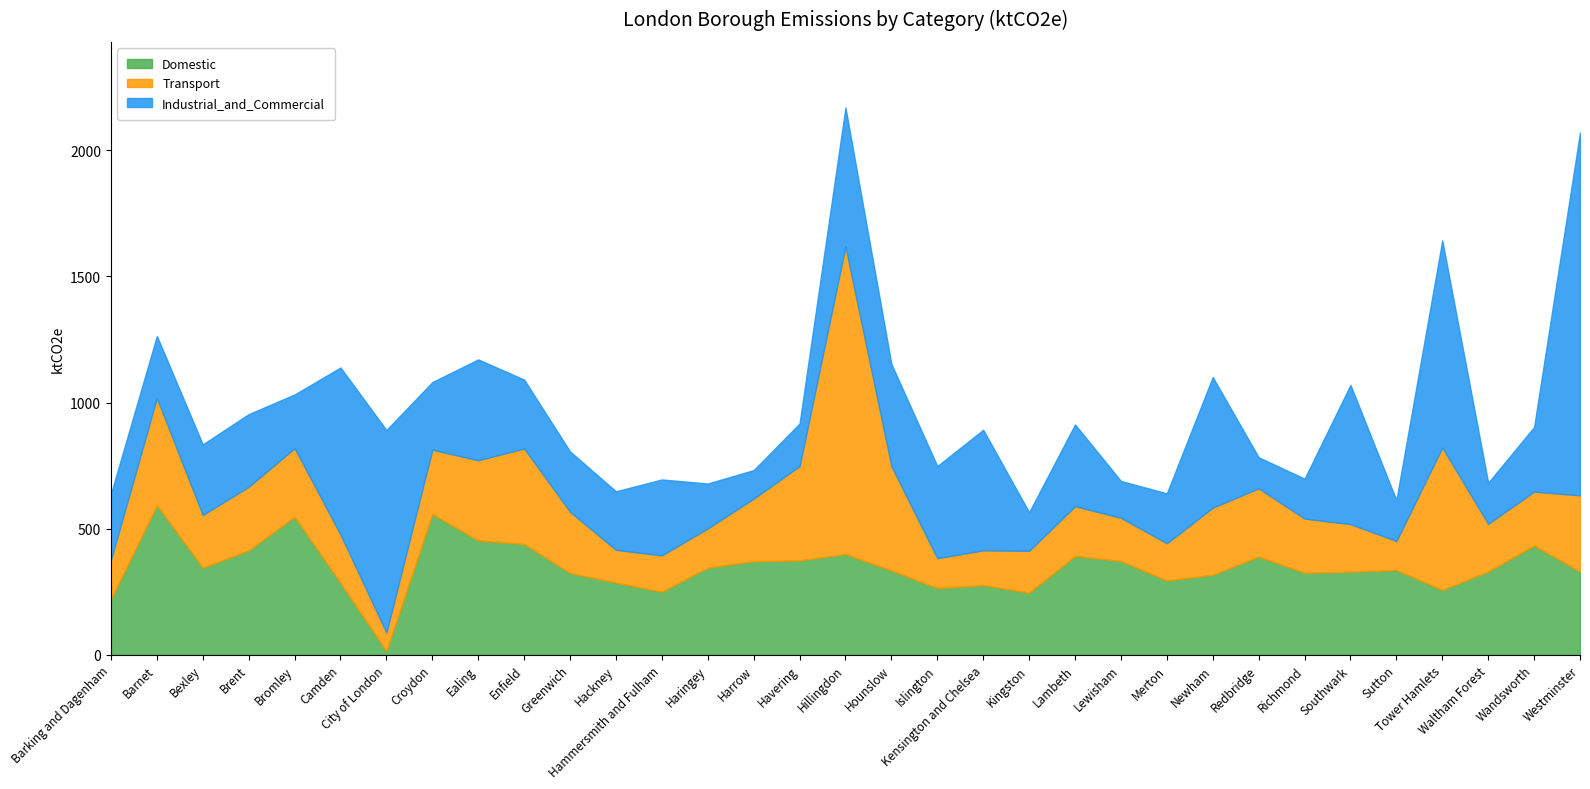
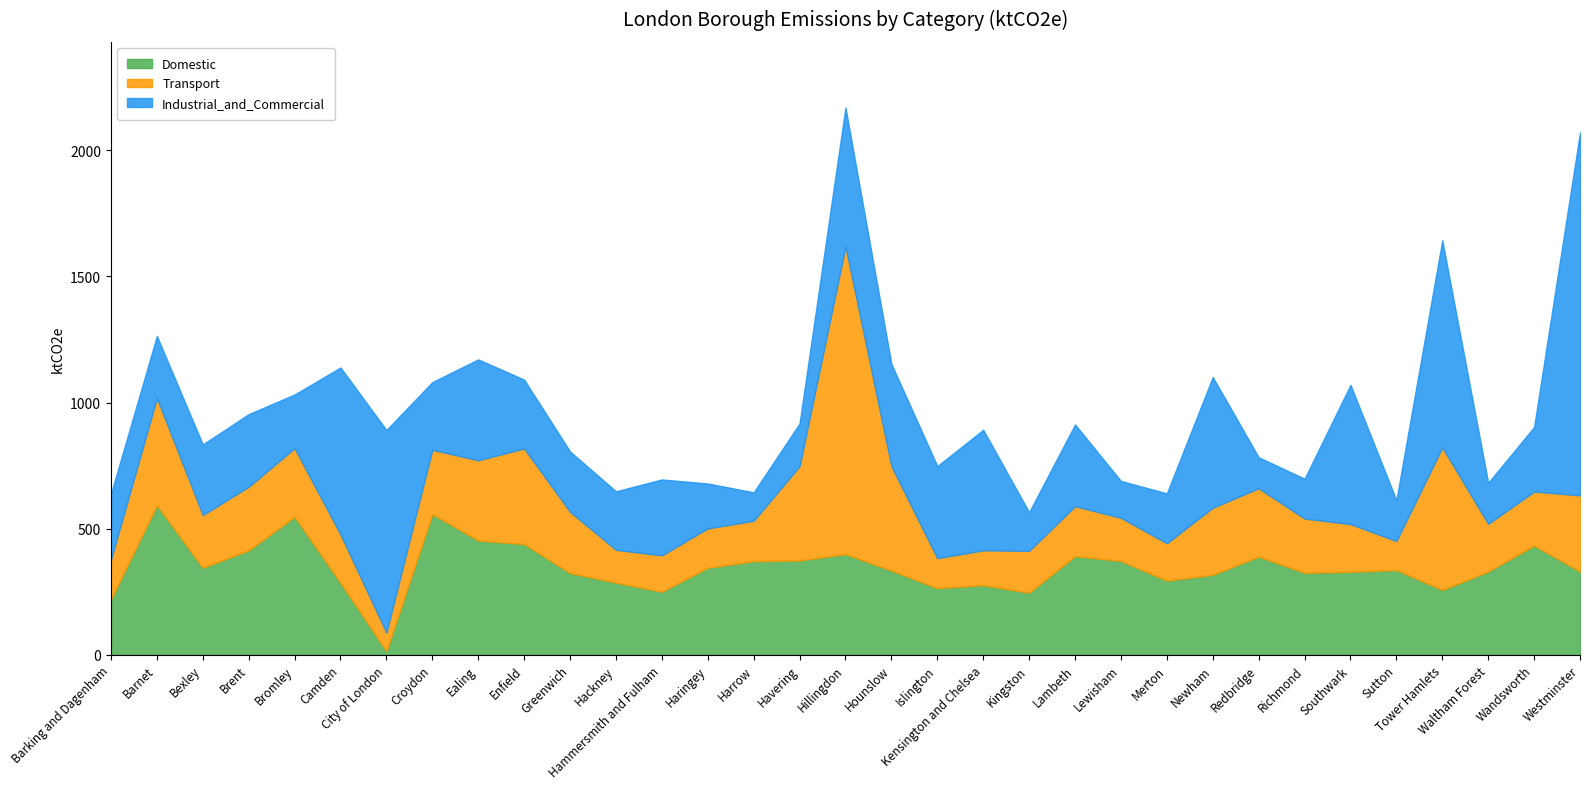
  {
    "Domestic": {
      "Barking and Dagenham": 220,
      "Barnet": 590,
      "Bexley": 350,
      "Brent": 410,
      "Bromley": 550,
      "Camden": 290,
      "City of London": 10,
      "Croydon": 560,
      "Ealing": 450,
      "Enfield": 440,
      "Greenwich": 320,
      "Hackney": 290,
      "Hammersmith and Fulham": 250,
      "Haringey": 350,
      "Harrow": 370,
      "Havering": 370,
      "Hillingdon": 400,
      "Hounslow": 330,
      "Islington": 260,
      "Kensington and Chelsea": 280,
      "Kingston": 250,
      "Lambeth": 390,
      "Lewisham": 370,
      "Merton": 290,
      "Newham": 320,
      "Redbridge": 390,
      "Richmond": 330,
      "Southwark": 330,
      "Sutton": 340,
      "Tower Hamlets": 260,
      "Waltham Forest": 330,
      "Wandsworth": 430,
      "Westminster": 330
    },
    "Transport": {
      "Barking and Dagenham": 160,
      "Barnet": 430,
      "Bexley": 210,
      "Brent": 250,
      "Bromley": 270,
      "Camden": 190,
      "City of London": 70,
      "Croydon": 260,
      "Ealing": 320,
      "Enfield": 380,
      "Greenwich": 240,
      "Hackney": 130,
      "Hammersmith and Fulham": 140,
      "Haringey": 160,
-     "Harrow": 250,
+     "Harrow": 160,
      "Havering": 370,
      "Hillingdon": 1220,
      "Hounslow": 410,
      "Islington": 120,
      "Kensington and Chelsea": 140,
      "Kingston": 170,
      "Lambeth": 200,
      "Lewisham": 170,
      "Merton": 150,
      "Newham": 270,
      "Redbridge": 270,
      "Richmond": 220,
      "Southwark": 190,
      "Sutton": 120,
      "Tower Hamlets": 570,
      "Waltham Forest": 190,
      "Wandsworth": 210,
      "Westminster": 300
    },
    "Industrial_and_Commercial": {
      "Barking and Dagenham": 260,
      "Barnet": 250,
      "Bexley": 280,
      "Brent": 290,
      "Bromley": 210,
      "Camden": 660,
      "City of London": 800,
      "Croydon": 270,
      "Ealing": 400,
      "Enfield": 270,
      "Greenwich": 240,
      "Hackney": 230,
      "Hammersmith and Fulham": 300,
      "Haringey": 180,
      "Harrow": 110,
      "Havering": 170,
      "Hillingdon": 550,
      "Hounslow": 410,
      "Islington": 370,
      "Kensington and Chelsea": 480,
      "Kingston": 150,
      "Lambeth": 320,
      "Lewisham": 150,
      "Merton": 200,
      "Newham": 520,
      "Redbridge": 120,
      "Richmond": 160,
      "Southwark": 550,
      "Sutton": 160,
      "Tower Hamlets": 820,
      "Waltham Forest": 160,
      "Wandsworth": 260,
      "Westminster": 1440
    }
  }
